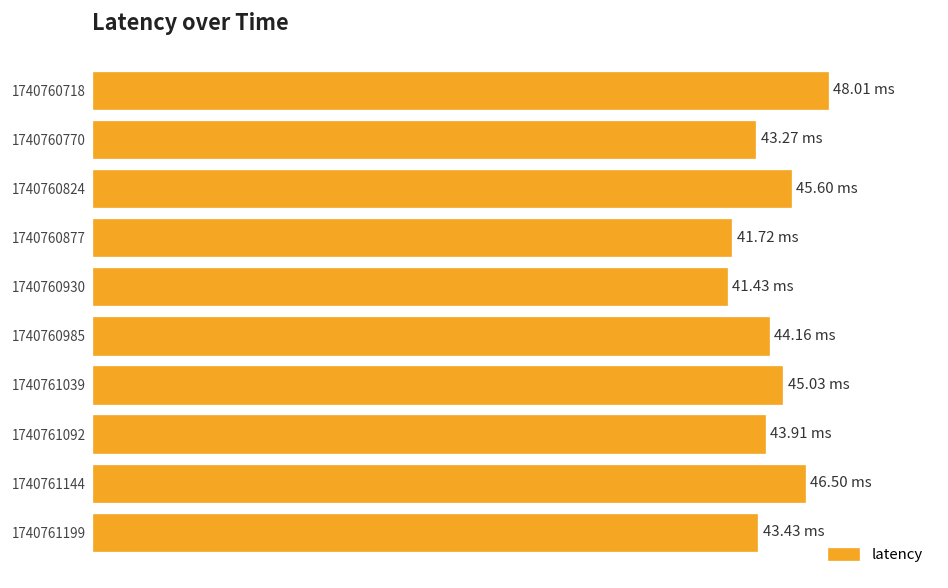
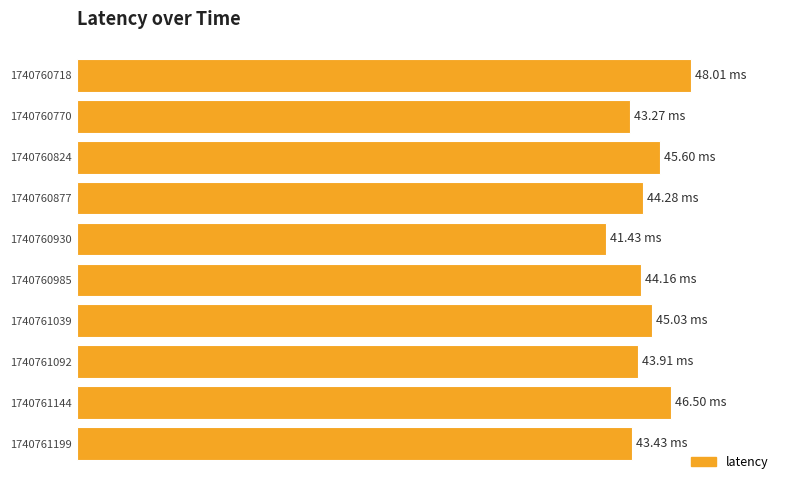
  {
    "1740760718": 48.01,
    "1740760770": 43.27,
    "1740760824": 45.60,
-   "1740760877": 41.72,
+   "1740760877": 44.28,
    "1740760930": 41.43,
    "1740760985": 44.16,
    "1740761039": 45.03,
    "1740761092": 43.91,
    "1740761144": 46.50,
    "1740761199": 43.43
  }
